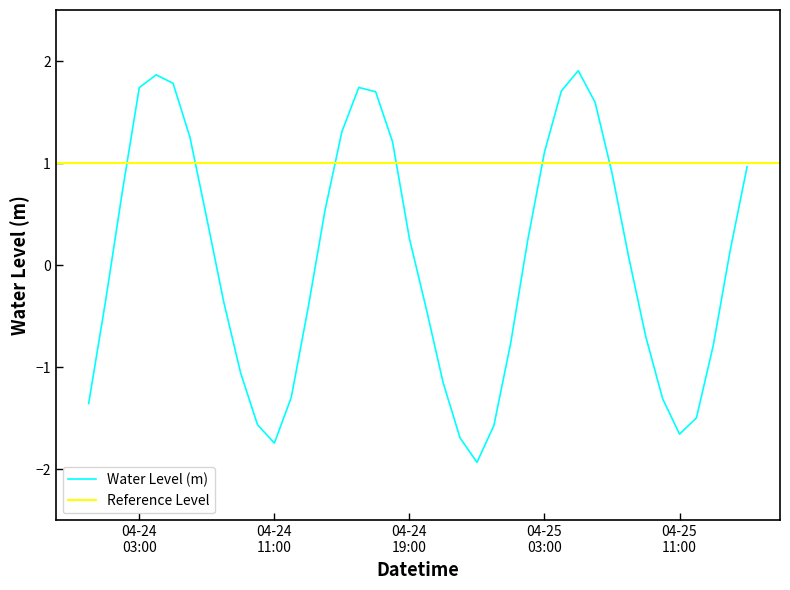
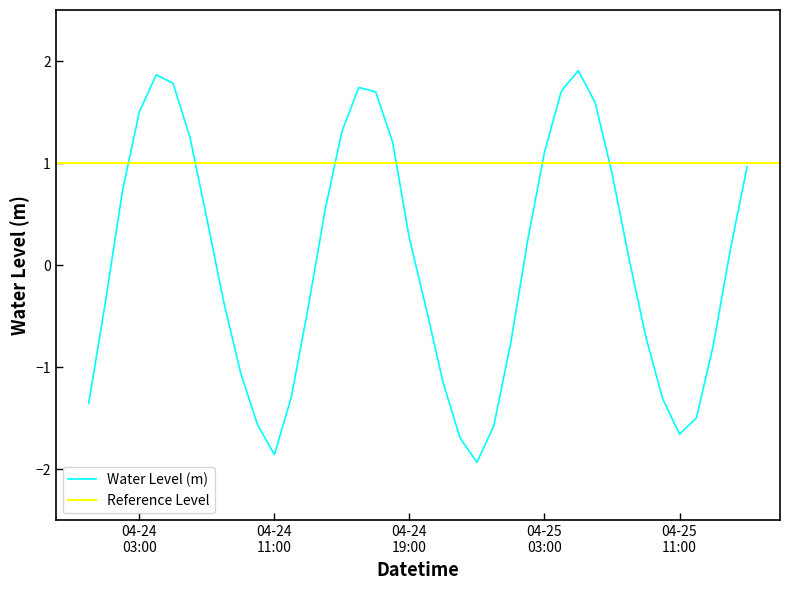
  {
-   "04-24 03:00": 1.74,
-   "04-24 11:00": -1.74,
+   "04-24 03:00": 1.50,
+   "04-24 11:00": -1.86,
    "04-24 19:00": 0.26,
    "04-25 03:00": 1.11,
    "04-25 11:00": -1.66
  }
